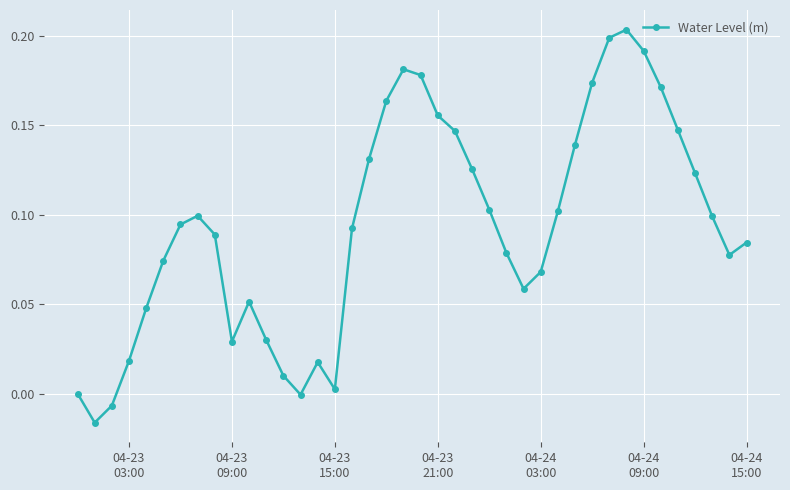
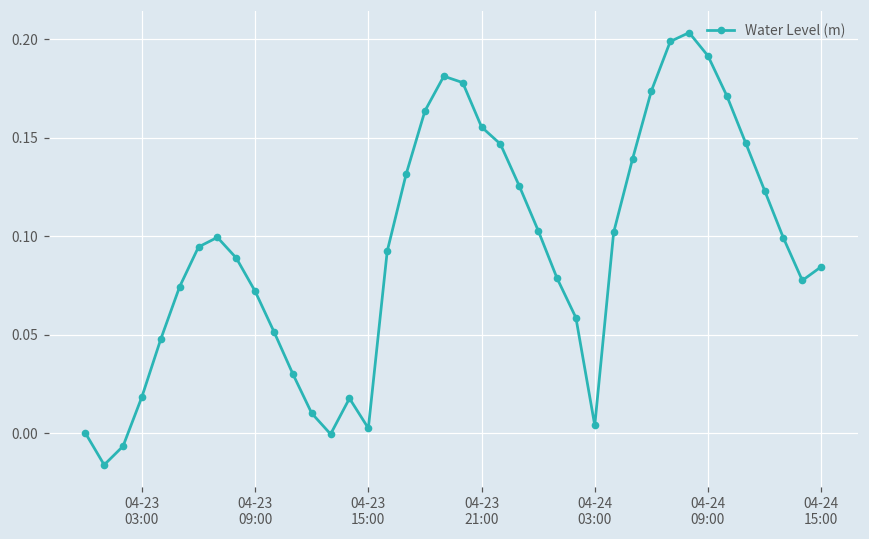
  {
    "04-23 03:00": 0.018,
-   "04-23 09:00": 0.029,
+   "04-23 09:00": 0.072,
    "04-23 15:00": 0.003,
    "04-23 21:00": 0.155,
-   "04-24 03:00": 0.068,
+   "04-24 03:00": 0.004,
    "04-24 09:00": 0.192,
    "04-24 15:00": 0.085
  }
